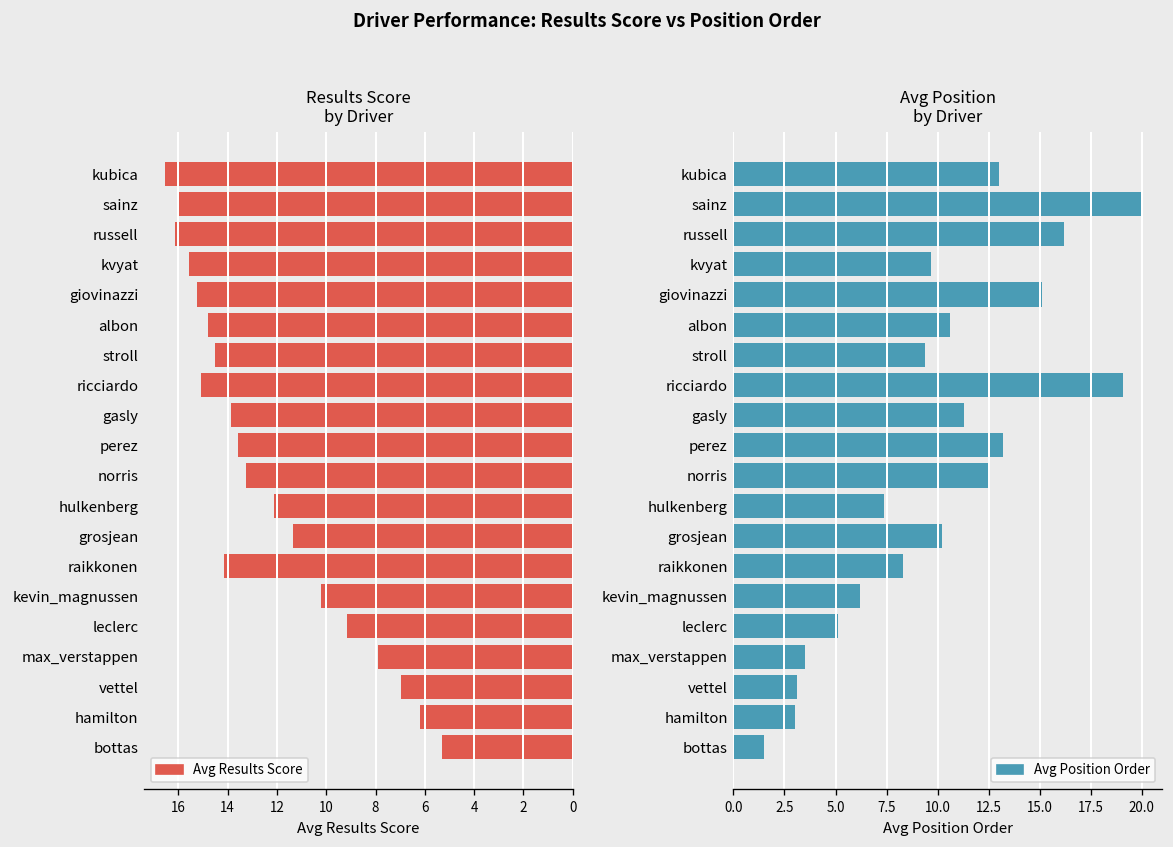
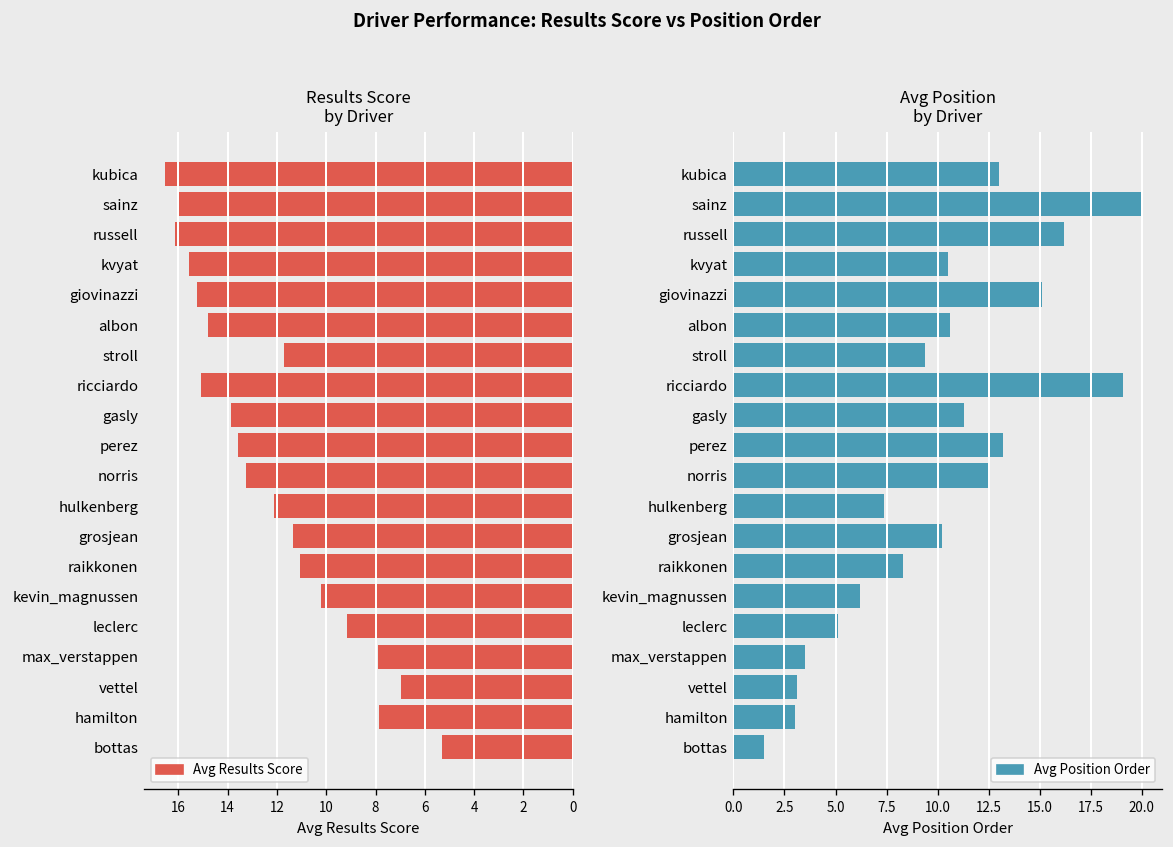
  {
    "Results Score by Driver": {
      "kubica": 16.6,
      "sainz": 16.0,
      "russell": 16.1,
      "kvyat": 15.6,
      "giovinazzi": 15.2,
      "albon": 14.8,
-     "stroll": 14.5,
+     "stroll": 11.7,
      "ricciardo": 15.1,
      "gasly": 13.9,
      "perez": 13.6,
      "norris": 13.3,
      "hulkenberg": 12.1,
      "grosjean": 11.3,
-     "raikkonen": 14.2,
+     "raikkonen": 11.1,
      "kevin_magnussen": 10.2,
      "leclerc": 9.2,
      "max_verstappen": 7.9,
      "vettel": 7.0,
-     "hamilton": 6.2,
+     "hamilton": 7.9,
      "bottas": 5.3
    },
    "Avg Position by Driver": {
      "kubica": 13.0,
      "sainz": 20.0,
      "russell": 16.2,
-     "kvyat": 9.7,
+     "kvyat": 10.5,
      "giovinazzi": 15.1,
      "albon": 10.6,
      "stroll": 9.4,
      "ricciardo": 19.1,
      "gasly": 11.3,
      "perez": 13.2,
      "norris": 12.5,
      "hulkenberg": 7.4,
      "grosjean": 10.2,
      "raikkonen": 8.3,
      "kevin_magnussen": 6.2,
      "leclerc": 5.1,
      "max_verstappen": 3.5,
      "vettel": 3.1,
      "hamilton": 3.0,
      "bottas": 1.5
    }
  }
